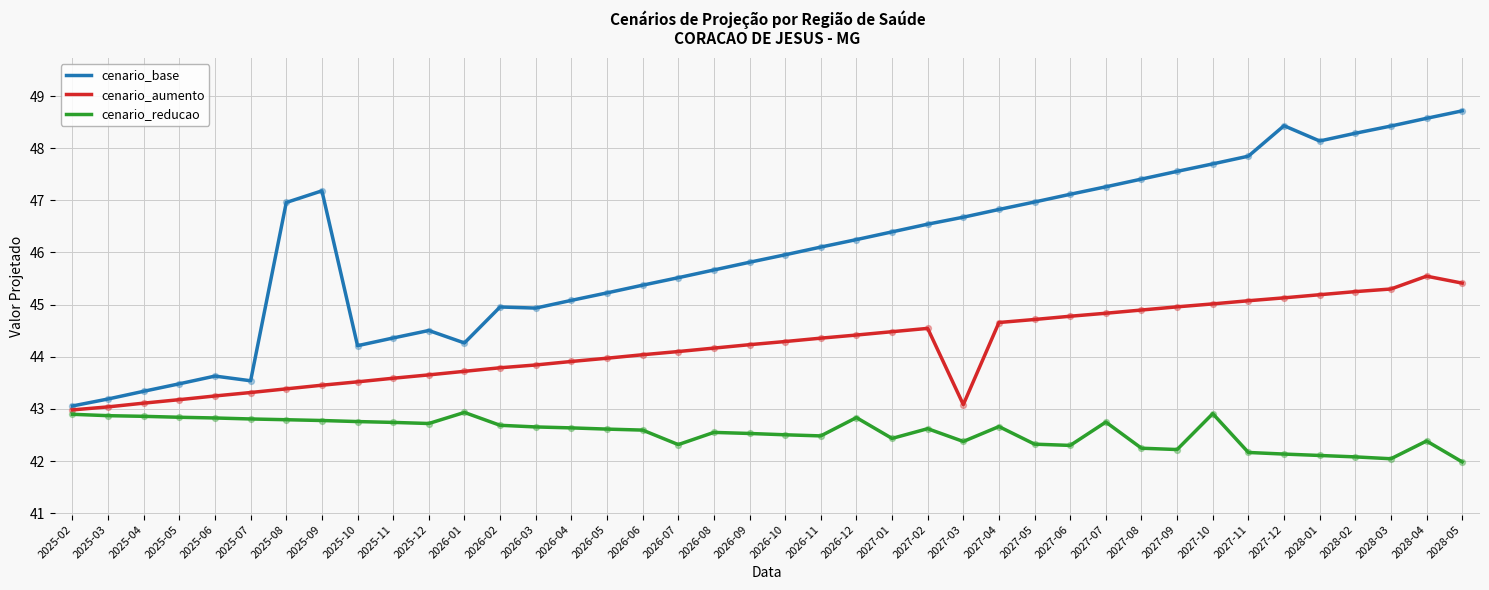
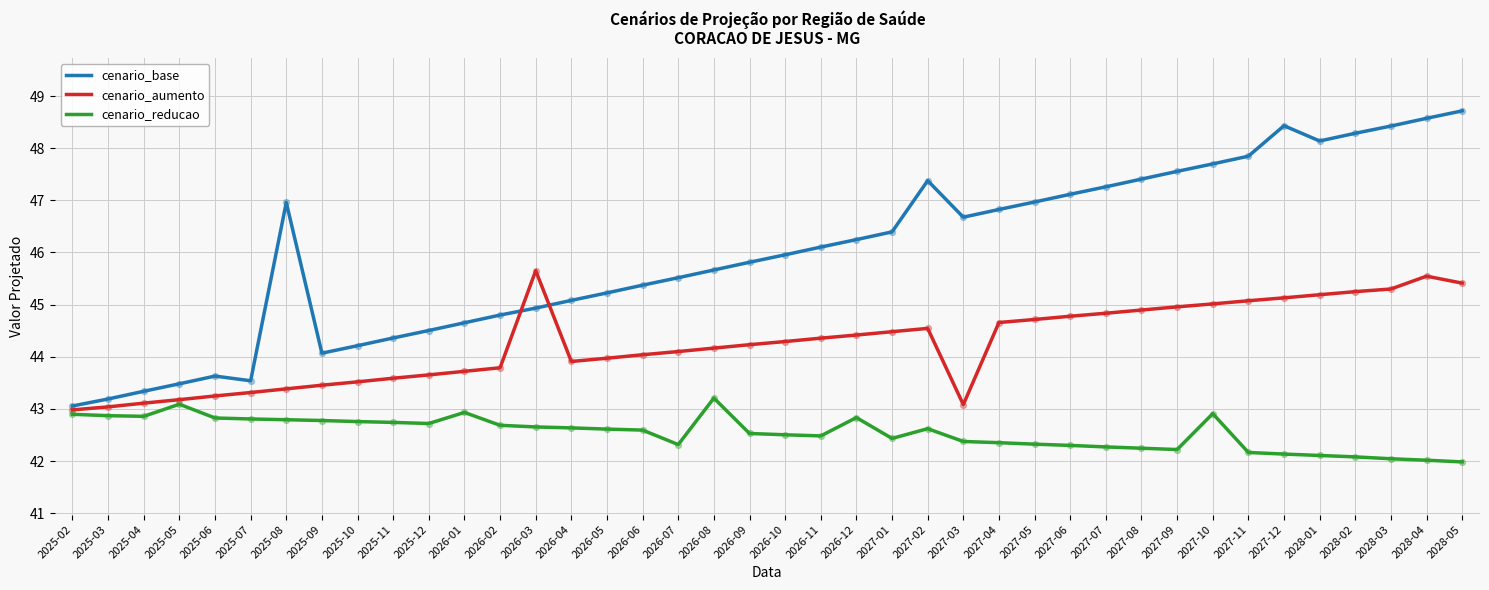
  {
    "cenario_base": {
      "2025-02": 43.1,
      "2025-03": 43.2,
      "2025-04": 43.3,
      "2025-05": 43.5,
      "2025-06": 43.6,
      "2025-07": 43.5,
      "2025-08": 47.0,
-     "2025-09": 47.2,
+     "2025-09": 44.1,
      "2025-10": 44.2,
      "2025-11": 44.4,
      "2025-12": 44.5,
-     "2026-01": 44.3,
-     "2026-02": 45.0,
+     "2026-01": 44.7,
+     "2026-02": 44.8,
      "2026-03": 44.9,
      "2026-04": 45.1,
      "2026-05": 45.2,
      "2026-06": 45.4,
      "2026-07": 45.5,
      "2026-08": 45.7,
      "2026-09": 45.8,
      "2026-10": 46.0,
      "2026-11": 46.1,
      "2026-12": 46.2,
      "2027-01": 46.4,
-     "2027-02": 46.5,
+     "2027-02": 47.4,
      "2027-03": 46.7,
      "2027-04": 46.8,
      "2027-05": 47.0,
      "2027-06": 47.1,
      "2027-07": 47.3,
      "2027-08": 47.4,
      "2027-09": 47.6,
      "2027-10": 47.7,
      "2027-11": 47.8,
      "2027-12": 48.4,
      "2028-01": 48.1,
      "2028-02": 48.3,
      "2028-03": 48.4,
      "2028-04": 48.6,
      "2028-05": 48.7
    },
    "cenario_aumento": {
      "2025-02": 43.0,
      "2025-03": 43.0,
      "2025-04": 43.1,
      "2025-05": 43.2,
      "2025-06": 43.2,
      "2025-07": 43.3,
      "2025-08": 43.4,
      "2025-09": 43.5,
      "2025-10": 43.5,
      "2025-11": 43.6,
      "2025-12": 43.7,
      "2026-01": 43.7,
      "2026-02": 43.8,
-     "2026-03": 43.8,
+     "2026-03": 45.7,
      "2026-04": 43.9,
      "2026-05": 44.0,
      "2026-06": 44.0,
      "2026-07": 44.1,
      "2026-08": 44.2,
      "2026-09": 44.2,
      "2026-10": 44.3,
      "2026-11": 44.4,
      "2026-12": 44.4,
      "2027-01": 44.5,
      "2027-02": 44.5,
      "2027-03": 43.1,
      "2027-04": 44.7,
      "2027-05": 44.7,
      "2027-06": 44.8,
      "2027-07": 44.8,
      "2027-08": 44.9,
      "2027-09": 45.0,
      "2027-10": 45.0,
      "2027-11": 45.1,
      "2027-12": 45.1,
      "2028-01": 45.2,
      "2028-02": 45.2,
      "2028-03": 45.3,
      "2028-04": 45.5,
      "2028-05": 45.4
    },
    "cenario_reducao": {
      "2025-02": 42.9,
      "2025-03": 42.9,
      "2025-04": 42.9,
-     "2025-05": 42.8,
+     "2025-05": 43.1,
      "2025-06": 42.8,
      "2025-07": 42.8,
      "2025-08": 42.8,
      "2025-09": 42.8,
      "2025-10": 42.8,
      "2025-11": 42.7,
      "2025-12": 42.7,
      "2026-01": 42.9,
      "2026-02": 42.7,
      "2026-03": 42.7,
      "2026-04": 42.6,
      "2026-05": 42.6,
      "2026-06": 42.6,
      "2026-07": 42.3,
-     "2026-08": 42.5,
+     "2026-08": 43.2,
      "2026-09": 42.5,
      "2026-10": 42.5,
      "2026-11": 42.5,
      "2026-12": 42.8,
      "2027-01": 42.4,
      "2027-02": 42.6,
      "2027-03": 42.4,
-     "2027-04": 42.7,
+     "2027-04": 42.4,
      "2027-05": 42.3,
      "2027-06": 42.3,
-     "2027-07": 42.7,
+     "2027-07": 42.3,
      "2027-08": 42.2,
      "2027-09": 42.2,
      "2027-10": 42.9,
      "2027-11": 42.2,
      "2027-12": 42.1,
      "2028-01": 42.1,
      "2028-02": 42.1,
      "2028-03": 42.0,
-     "2028-04": 42.4,
+     "2028-04": 42.0,
      "2028-05": 42.0
    }
  }
